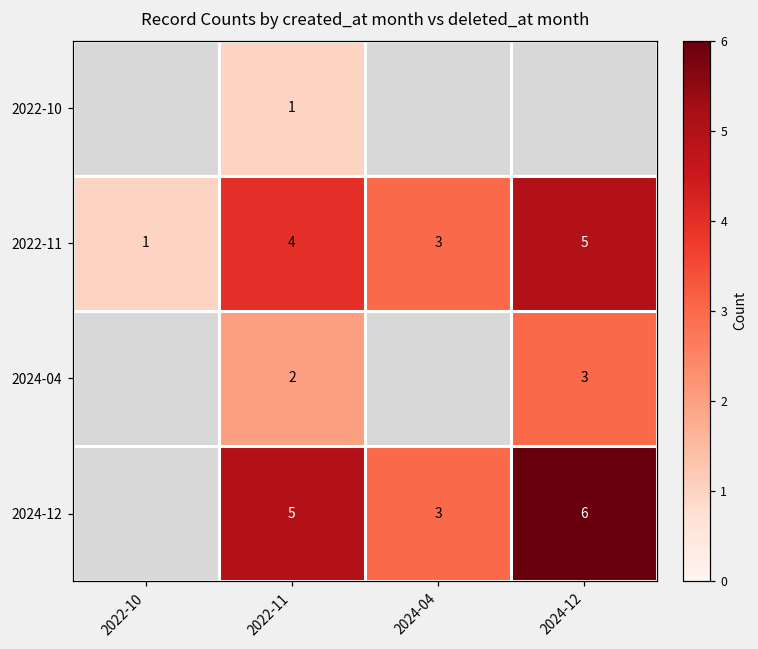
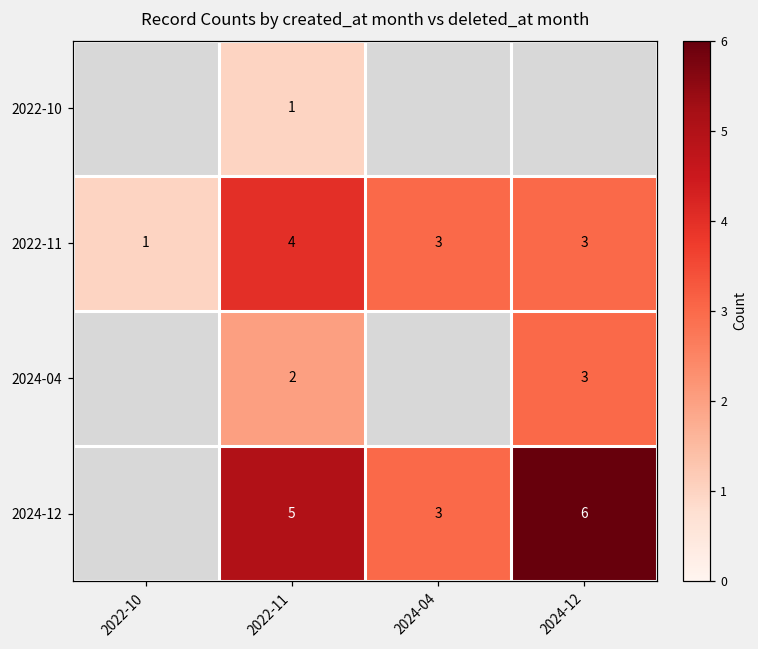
  {
    "2022-10": {
      "2022-11": 1
    },
    "2022-11": {
      "2022-10": 1,
      "2022-11": 4,
      "2024-04": 3,
-     "2024-12": 5
+     "2024-12": 3
    },
    "2024-04": {
      "2022-11": 2,
      "2024-12": 3
    },
    "2024-12": {
      "2022-11": 5,
      "2024-04": 3,
      "2024-12": 6
    }
  }
